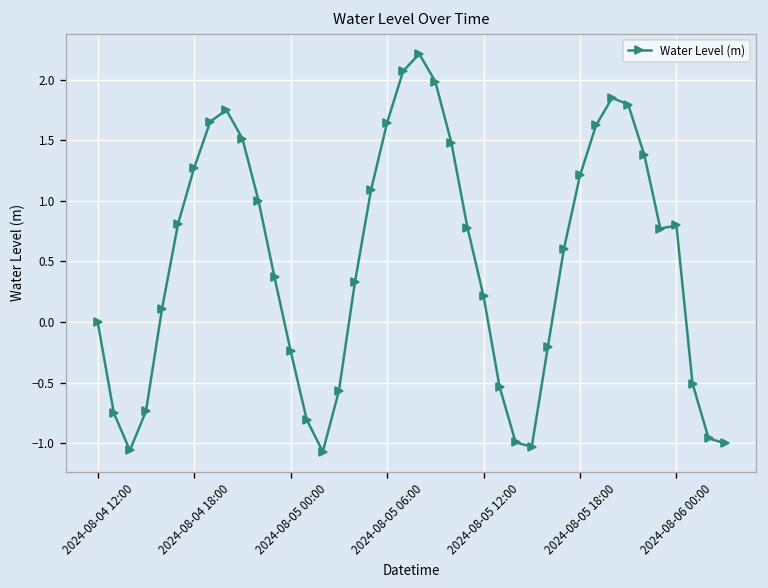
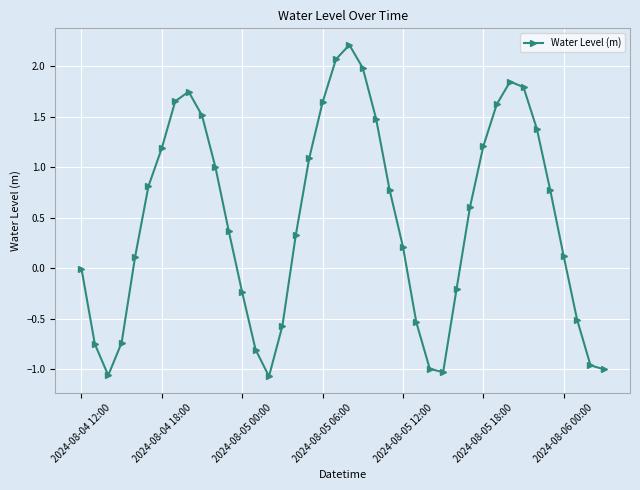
  {
    "2024-08-04 12:00": 0.00,
-   "2024-08-04 18:00": 1.27,
+   "2024-08-04 18:00": 1.19,
    "2024-08-05 00:00": -0.24,
    "2024-08-05 06:00": 1.64,
    "2024-08-05 12:00": 0.21,
    "2024-08-05 18:00": 1.21,
-   "2024-08-06 00:00": 0.80
+   "2024-08-06 00:00": 0.12
  }
